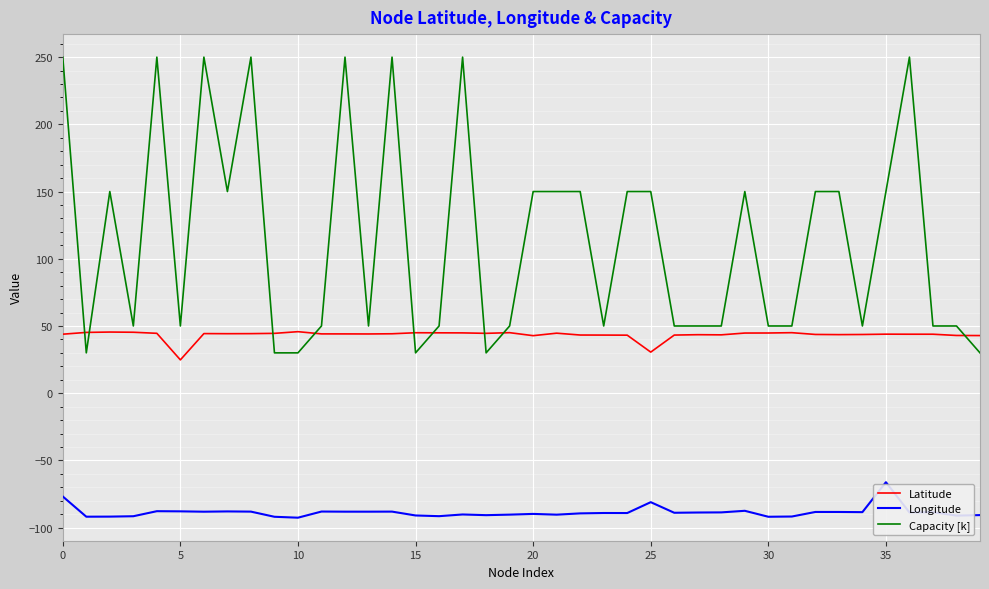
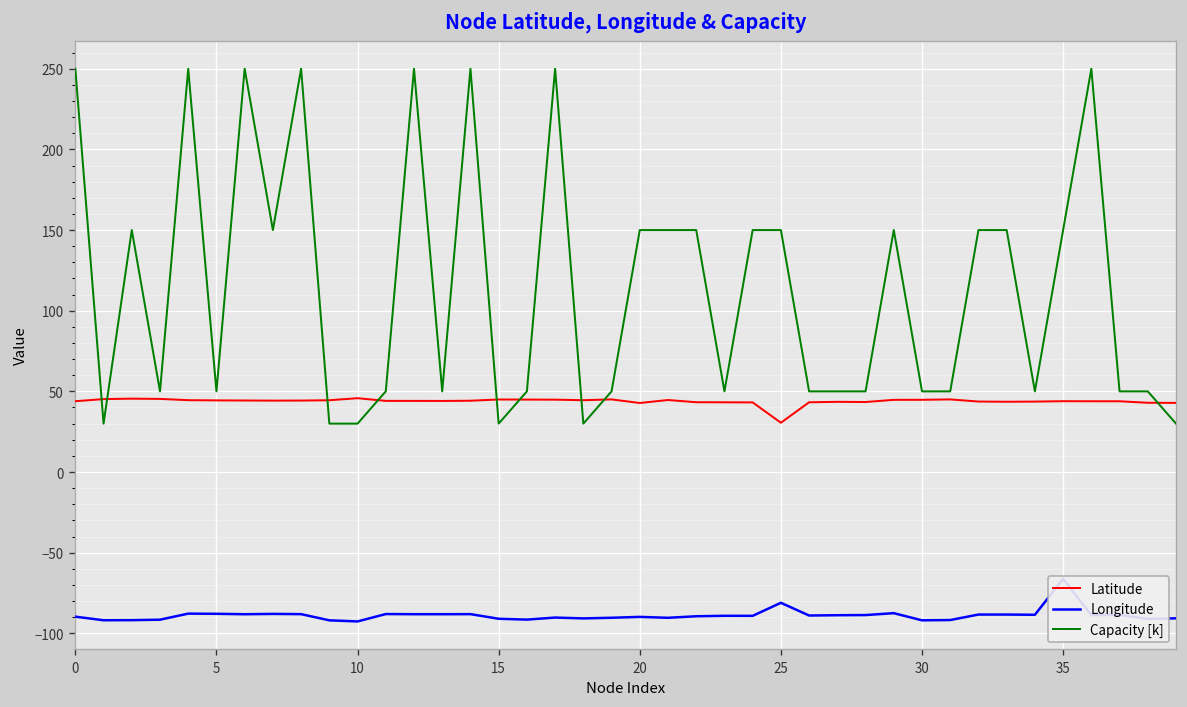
  {
    "Latitude": {
      "0": 44,
-     "5": 25,
+     "5": 44,
      "10": 46,
      "15": 45,
      "20": 43,
      "25": 31,
      "30": 45,
      "35": 44
    },
    "Longitude": {
-     "0": -77,
+     "0": -90,
      "5": -88,
      "10": -93,
      "15": -91,
      "20": -90,
      "25": -81,
      "30": -92,
      "35": -66
    },
    "Capacity [k]": {
      "0": 250,
      "5": 50,
      "10": 30,
      "15": 30,
      "20": 150,
      "25": 150,
      "30": 50,
      "35": 150
    }
  }
